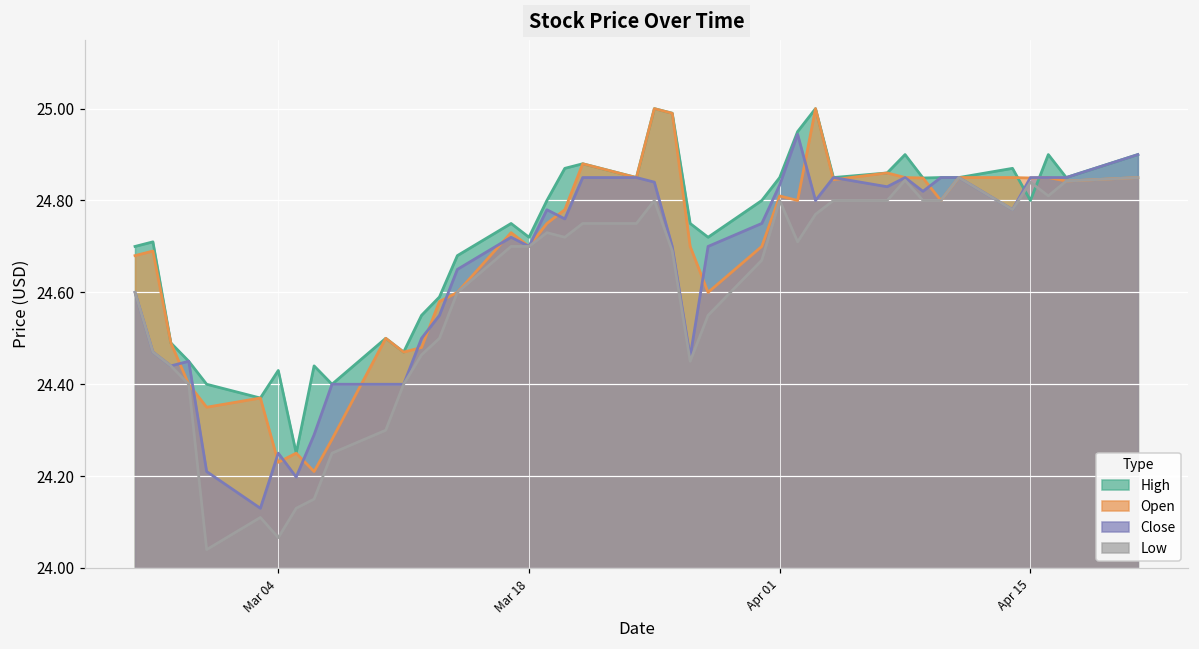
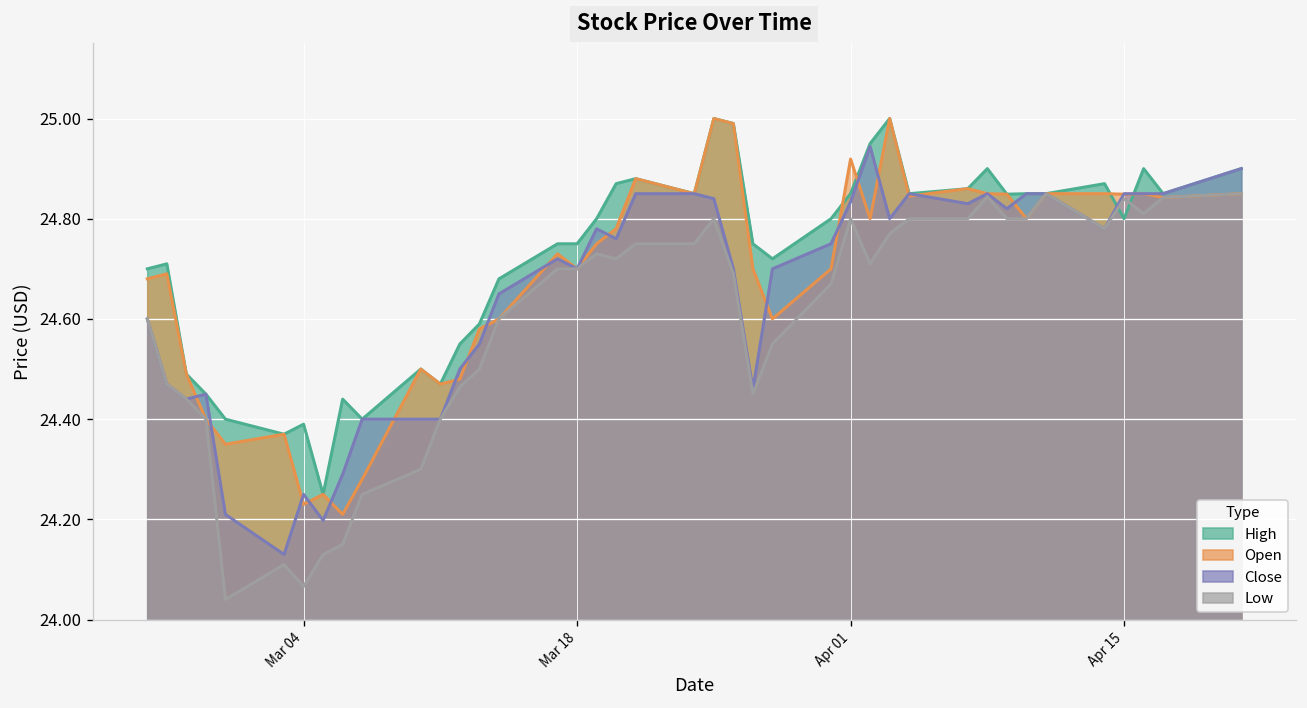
  {
    "High": {
-     "Mar 04": 24.43,
-     "Mar 18": 24.72,
+     "Mar 04": 24.39,
+     "Mar 18": 24.75,
      "Apr 01": 24.85,
      "Apr 15": 24.80
    },
    "Open": {
      "Mar 04": 24.23,
-     "Apr 01": 24.81
+     "Apr 01": 24.92
    }
  }
